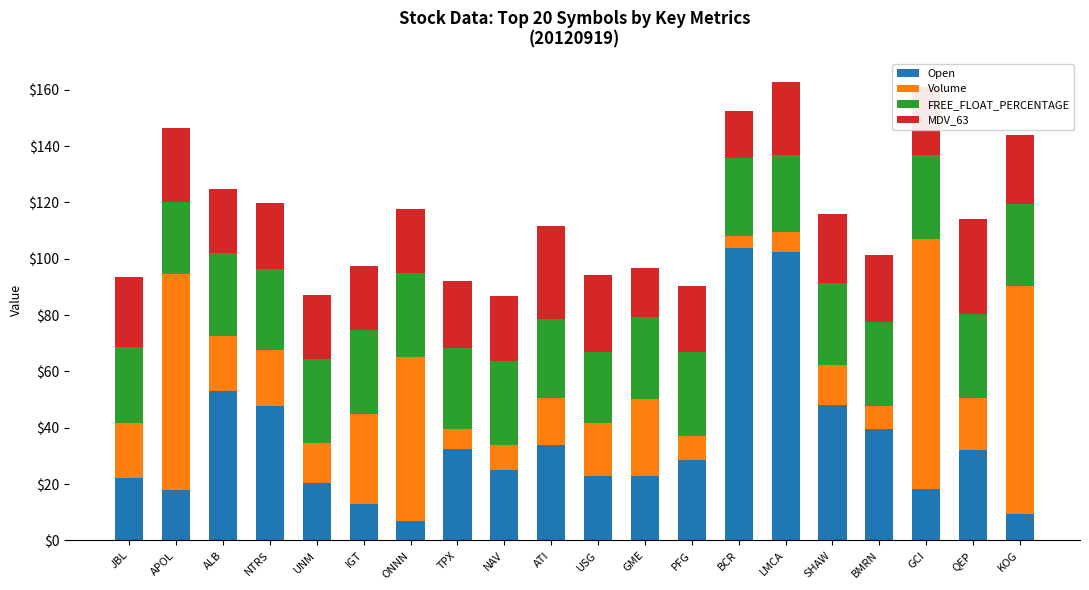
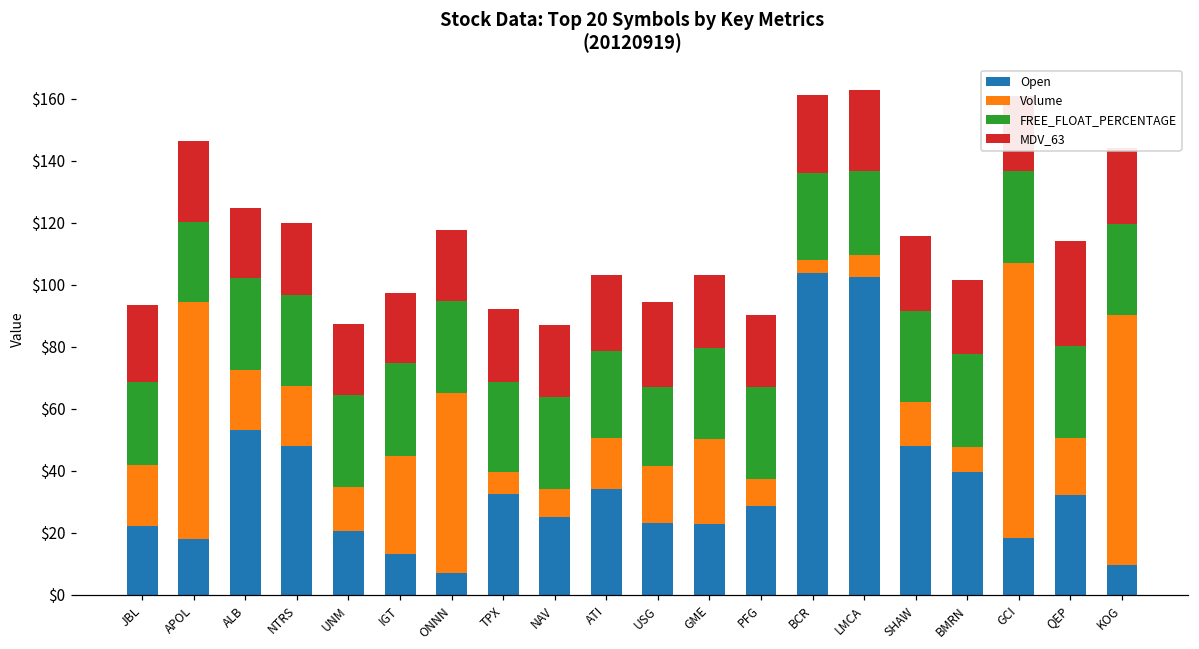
  {
    "Open": {
      "JBL": "$22",
      "APOL": "$18",
      "ALB": "$53",
      "NTRS": "$48",
      "UNM": "$20",
      "IGT": "$13",
      "ONNN": "$7",
      "TPX": "$33",
      "NAV": "$25",
      "ATI": "$34",
      "USG": "$23",
      "GME": "$23",
      "PFG": "$28",
      "BCR": "$104",
      "LMCA": "$102",
      "SHAW": "$48",
      "BMRN": "$40",
      "GCI": "$18",
      "QEP": "$32",
      "KOG": "$10"
    },
    "Volume": {
      "JBL": "$20",
      "APOL": "$77",
      "ALB": "$19",
      "NTRS": "$20",
      "UNM": "$14",
      "IGT": "$32",
      "ONNN": "$58",
      "TPX": "$7",
      "NAV": "$9",
      "ATI": "$17",
      "USG": "$19",
      "GME": "$27",
      "PFG": "$9",
      "BCR": "$4",
      "LMCA": "$7",
      "SHAW": "$14",
      "BMRN": "$8",
      "GCI": "$89",
      "QEP": "$18",
      "KOG": "$81"
    },
    "FREE_FLOAT_PERCENTAGE": {
      "JBL": "$27",
      "APOL": "$26",
      "ALB": "$30",
      "NTRS": "$29",
      "UNM": "$30",
      "IGT": "$30",
      "ONNN": "$30",
      "TPX": "$29",
      "NAV": "$30",
      "ATI": "$28",
      "USG": "$25",
      "GME": "$29",
      "PFG": "$30",
      "BCR": "$28",
      "LMCA": "$27",
      "SHAW": "$29",
      "BMRN": "$30",
      "GCI": "$30",
      "QEP": "$30",
      "KOG": "$29"
    },
    "MDV_63": {
      "JBL": "$25",
      "APOL": "$26",
      "ALB": "$23",
      "NTRS": "$23",
      "UNM": "$23",
      "IGT": "$23",
      "ONNN": "$23",
      "TPX": "$24",
      "NAV": "$23",
-     "ATI": "$33",
+     "ATI": "$25",
      "USG": "$27",
-     "GME": "$17",
+     "GME": "$24",
      "PFG": "$23",
-     "BCR": "$17",
+     "BCR": "$25",
      "LMCA": "$26",
      "SHAW": "$24",
      "BMRN": "$24",
      "QEP": "$34",
      "KOG": "$24"
    }
  }
